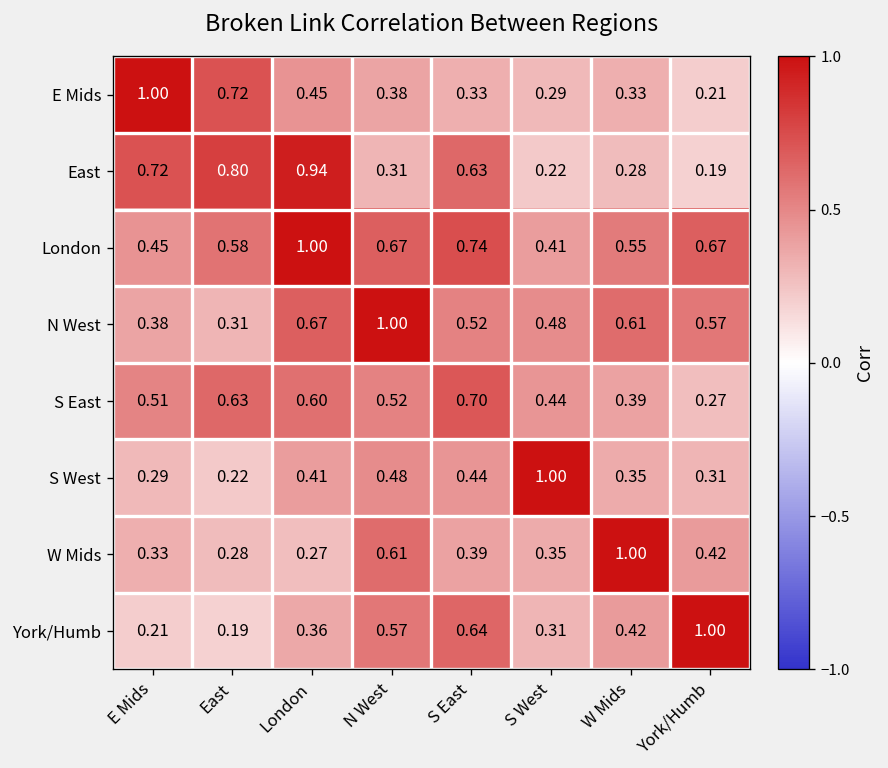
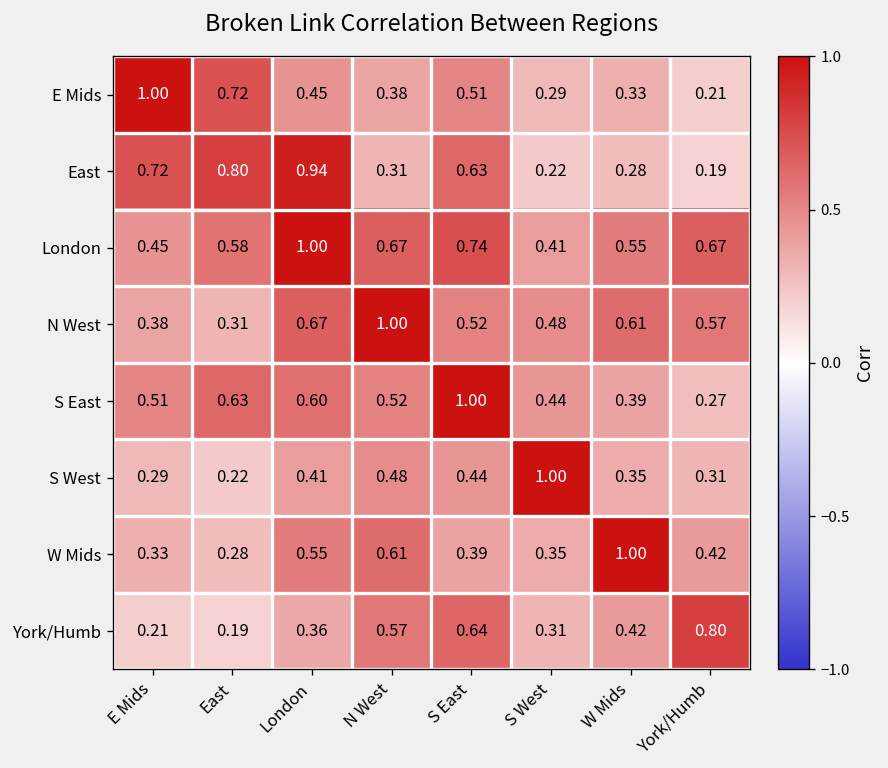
  {
    "E Mids": {
      "E Mids": 1.00,
      "East": 0.72,
      "London": 0.45,
      "N West": 0.38,
-     "S East": 0.33,
+     "S East": 0.51,
      "S West": 0.29,
      "W Mids": 0.33,
      "York/Humb": 0.21
    },
    "East": {
      "E Mids": 0.72,
      "East": 0.80,
      "London": 0.94,
      "N West": 0.31,
      "S East": 0.63,
      "S West": 0.22,
      "W Mids": 0.28,
      "York/Humb": 0.19
    },
    "London": {
      "E Mids": 0.45,
      "East": 0.58,
      "London": 1.00,
      "N West": 0.67,
      "S East": 0.74,
      "S West": 0.41,
      "W Mids": 0.55,
      "York/Humb": 0.67
    },
    "N West": {
      "E Mids": 0.38,
      "East": 0.31,
      "London": 0.67,
      "N West": 1.00,
      "S East": 0.52,
      "S West": 0.48,
      "W Mids": 0.61,
      "York/Humb": 0.57
    },
    "S East": {
      "E Mids": 0.51,
      "East": 0.63,
      "London": 0.60,
      "N West": 0.52,
-     "S East": 0.70,
+     "S East": 1.00,
      "S West": 0.44,
      "W Mids": 0.39,
      "York/Humb": 0.27
    },
    "S West": {
      "E Mids": 0.29,
      "East": 0.22,
      "London": 0.41,
      "N West": 0.48,
      "S East": 0.44,
      "S West": 1.00,
      "W Mids": 0.35,
      "York/Humb": 0.31
    },
    "W Mids": {
      "E Mids": 0.33,
      "East": 0.28,
-     "London": 0.27,
+     "London": 0.55,
      "N West": 0.61,
      "S East": 0.39,
      "S West": 0.35,
      "W Mids": 1.00,
      "York/Humb": 0.42
    },
    "York/Humb": {
      "E Mids": 0.21,
      "East": 0.19,
      "London": 0.36,
      "N West": 0.57,
      "S East": 0.64,
      "S West": 0.31,
      "W Mids": 0.42,
-     "York/Humb": 1.00
+     "York/Humb": 0.80
    }
  }
